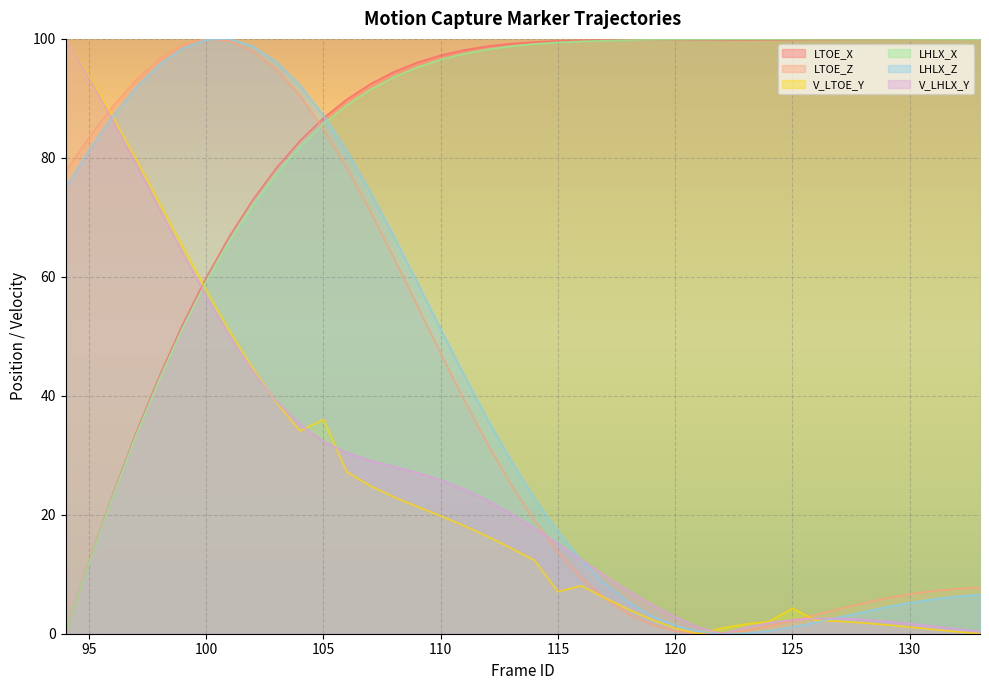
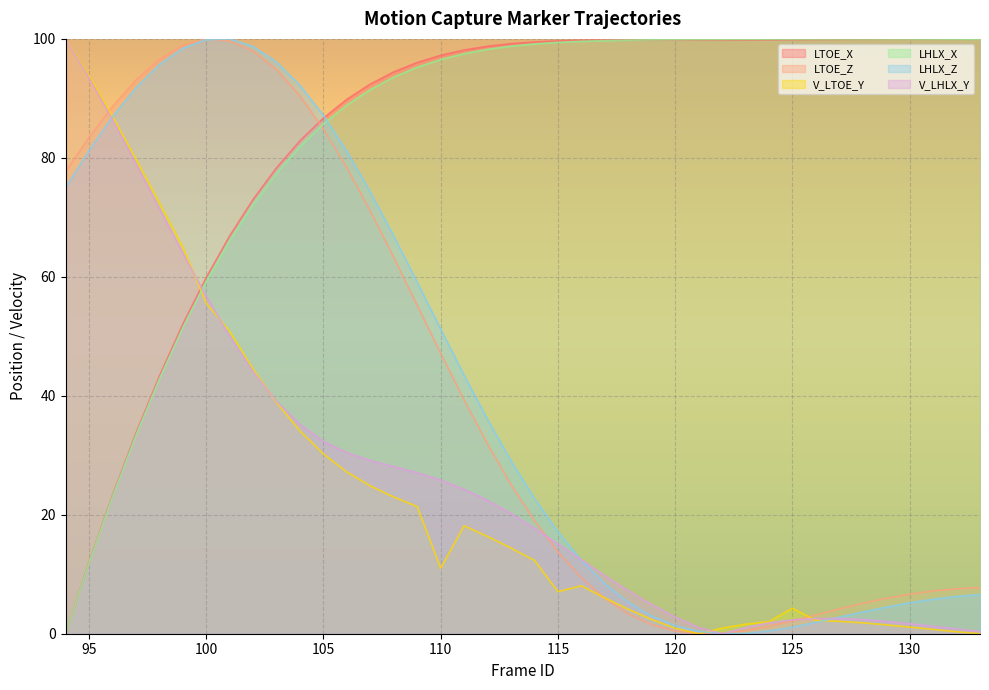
  {
    "V_LTOE_Y": {
-     "100": 58,
-     "105": 36,
-     "110": 20,
+     "100": 56,
+     "105": 30,
+     "110": 11,
      "115": 7,
      "125": 4,
      "130": 1
    }
  }
